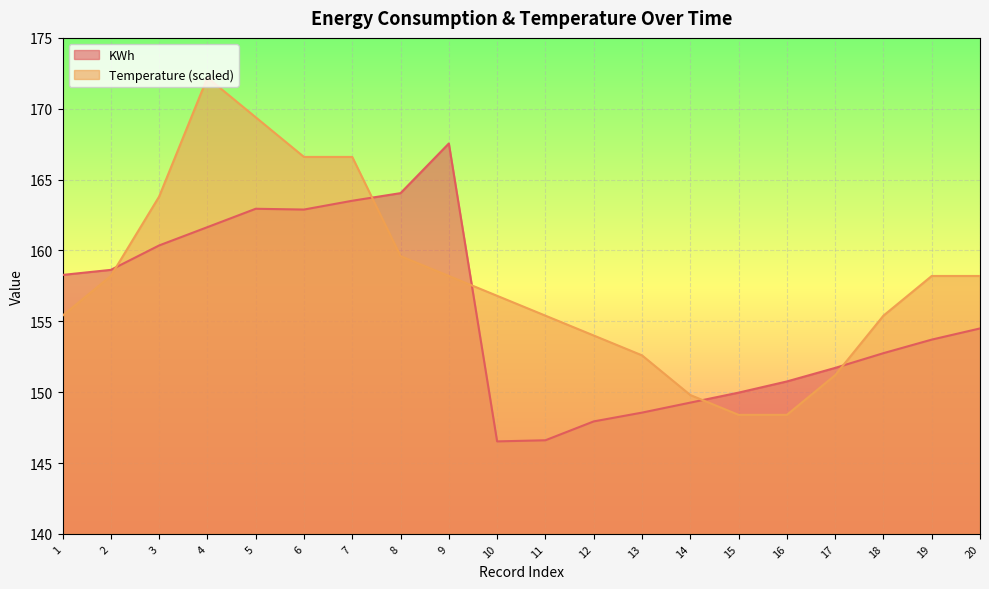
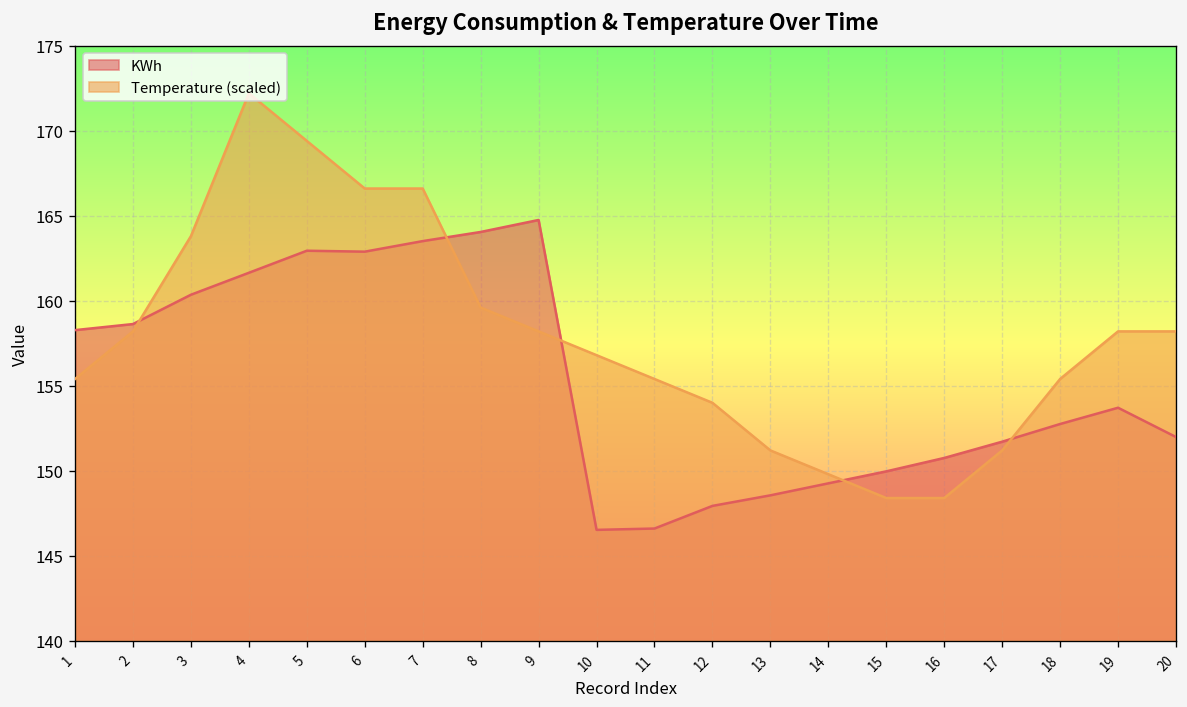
  {
    "KWh": {
      "1": 158.3,
      "2": 158.6,
      "3": 160.4,
      "4": 161.6,
      "5": 162.9,
      "6": 162.9,
      "7": 163.5,
      "8": 164.0,
-     "9": 167.5,
+     "9": 164.8,
      "10": 146.5,
      "11": 146.6,
      "12": 147.9,
      "13": 148.6,
      "14": 149.3,
      "15": 150.0,
      "16": 150.8,
      "17": 151.7,
      "18": 152.8,
      "19": 153.7,
-     "20": 154.5
+     "20": 152.0
    },
    "Temperature (scaled)": {
      "1": 155.4,
      "2": 158.2,
      "3": 163.8,
      "5": 169.4,
      "6": 166.6,
      "7": 166.6,
      "8": 159.6,
      "9": 158.2,
      "10": 156.8,
      "11": 155.4,
      "12": 154.0,
-     "13": 152.6,
+     "13": 151.2,
      "14": 149.8,
      "15": 148.4,
      "16": 148.4,
      "17": 151.2,
      "18": 155.4,
      "19": 158.2,
      "20": 158.2
    }
  }
